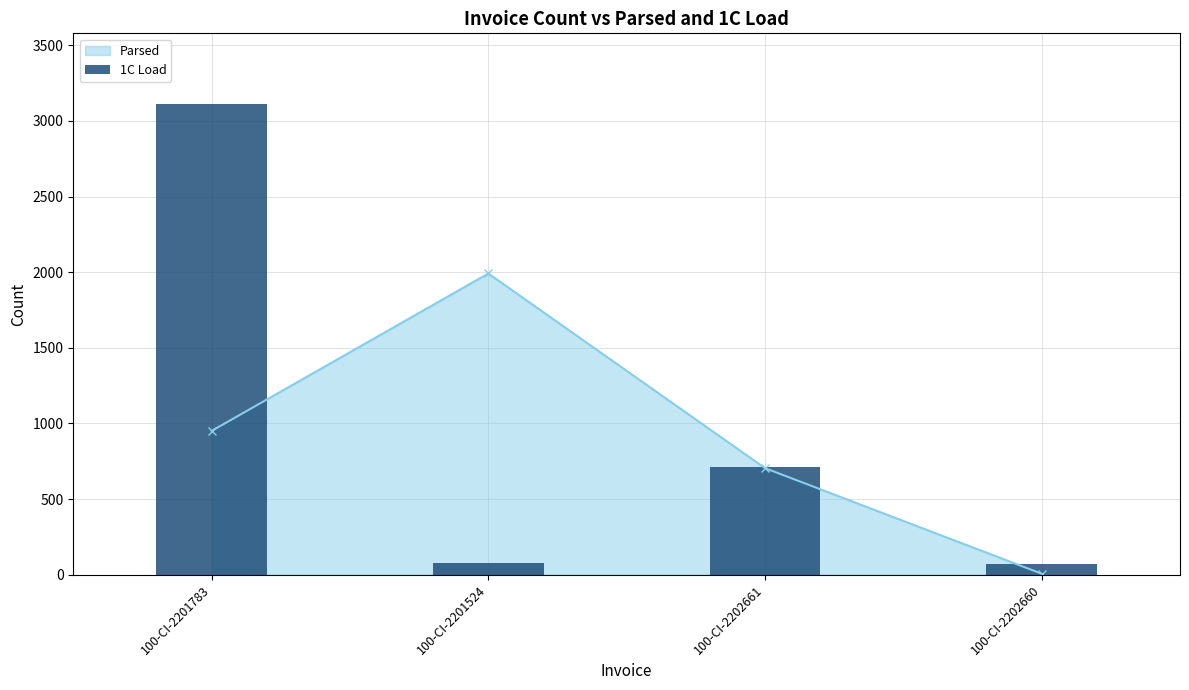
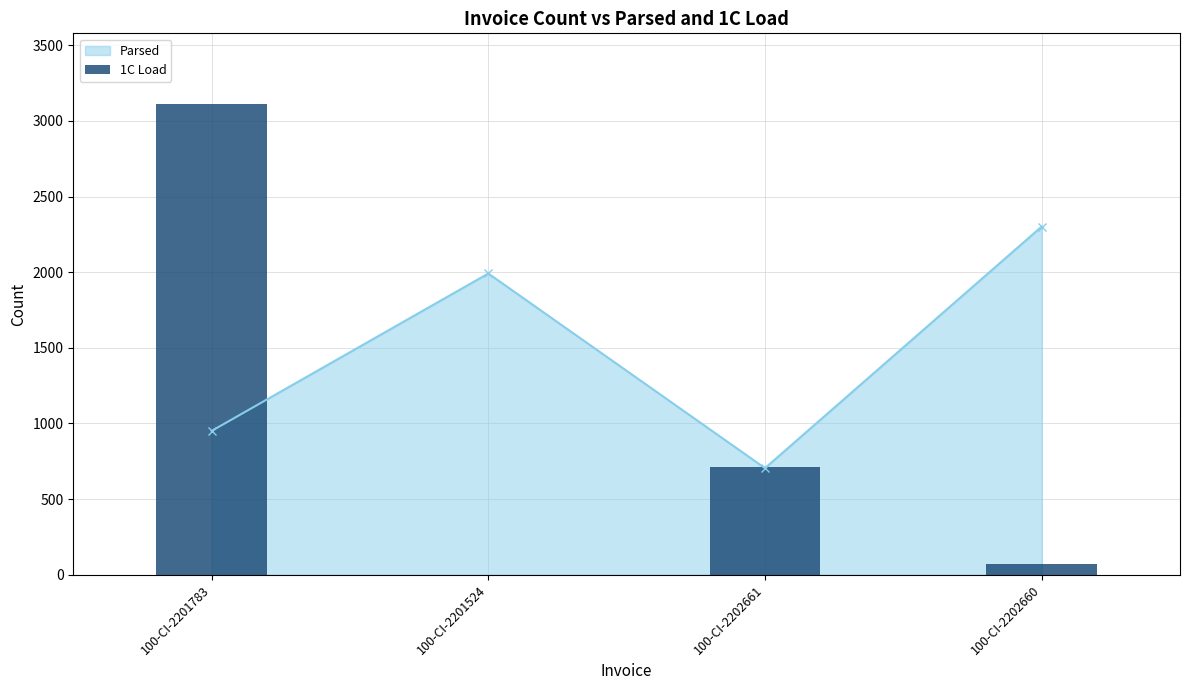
  {
    "Parsed": {
      "100-CI-2201783": 950,
      "100-CI-2201524": 1990,
      "100-CI-2202661": 700,
-     "100-CI-2202660": 10
+     "100-CI-2202660": 2300
    },
    "1C Load": {
      "100-CI-2201783": 3110,
-     "100-CI-2201524": 80,
+     "100-CI-2201524": 0,
      "100-CI-2202661": 710,
      "100-CI-2202660": 70
    }
  }
